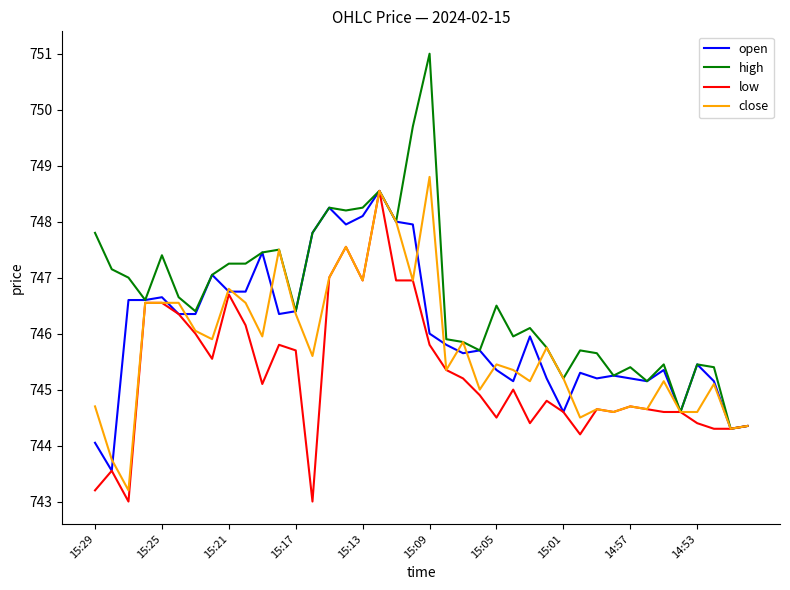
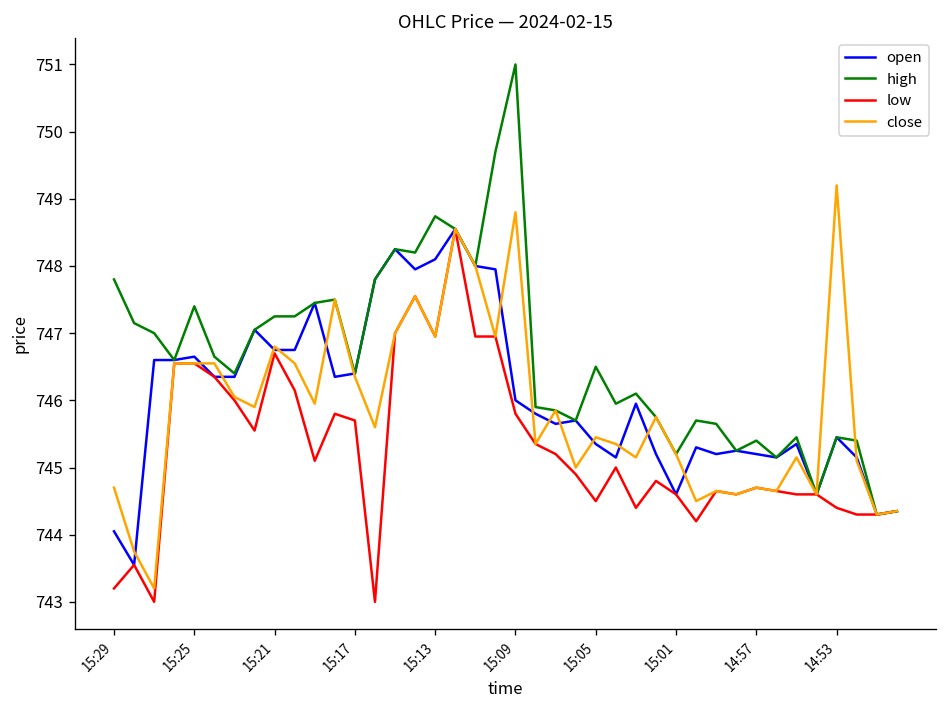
  {
    "open": {
      "15:29": 744.1,
      "15:25": 746.7,
      "15:21": 746.8,
      "15:13": 748.1,
      "15:09": 746.0,
      "15:05": 745.4,
      "14:57": 745.2
    },
    "high": {
      "15:29": 747.8,
      "15:25": 747.4,
      "15:21": 747.3,
-     "15:13": 748.3,
+     "15:13": 748.7,
      "15:09": 751.0,
      "15:05": 746.5,
      "14:57": 745.4
    },
    "low": {
      "15:29": 743.2,
      "15:21": 746.7,
      "15:17": 745.7,
      "15:09": 745.8,
      "15:05": 744.5,
      "14:53": 744.4
    },
    "close": {
      "15:29": 744.7,
      "15:21": 746.8,
      "15:17": 746.4,
      "15:09": 748.8,
      "15:05": 745.5,
-     "14:53": 744.6
+     "14:53": 749.2
    }
  }
